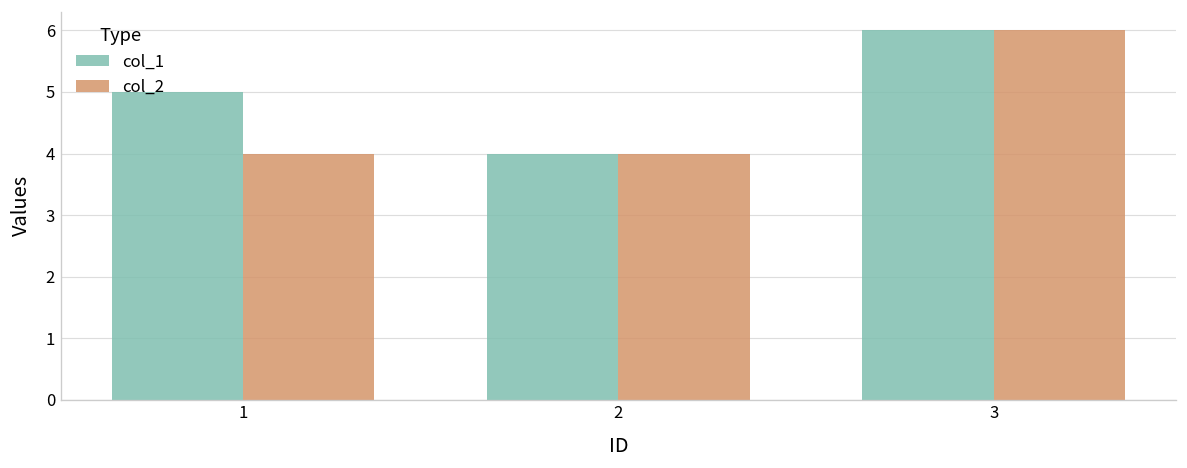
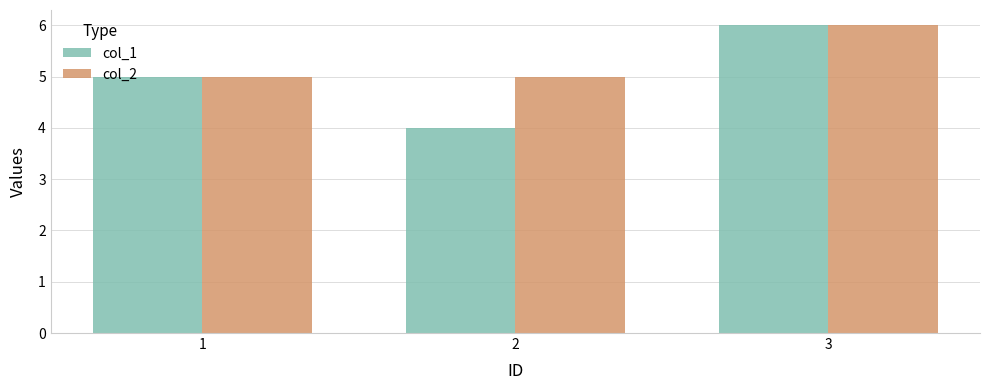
  {
    "col_1": {
      "1": 5,
      "2": 4,
      "3": 6
    },
    "col_2": {
-     "1": 4,
-     "2": 4,
+     "1": 5,
+     "2": 5,
      "3": 6
    }
  }
